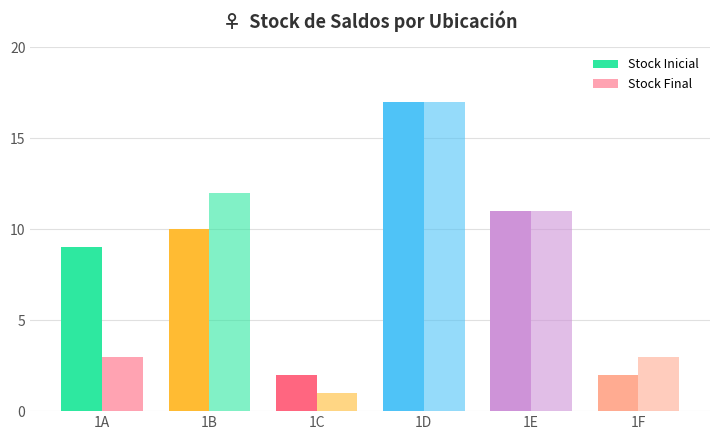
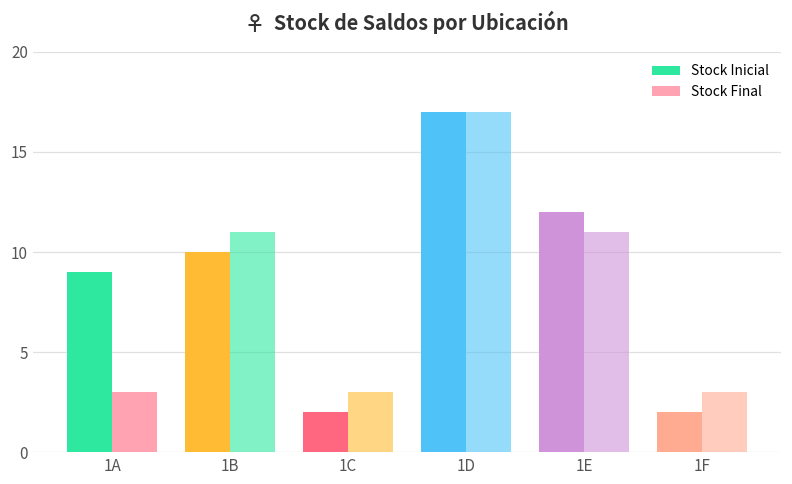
  {
    "Stock Inicial": {
      "1A": 9,
      "1B": 10,
      "1C": 2,
      "1D": 17,
-     "1E": 11,
+     "1E": 12,
      "1F": 2
    },
    "Stock Final": {
      "1A": 3,
-     "1B": 12,
-     "1C": 1,
+     "1B": 11,
+     "1C": 3,
      "1D": 17,
      "1E": 11,
      "1F": 3
    }
  }
